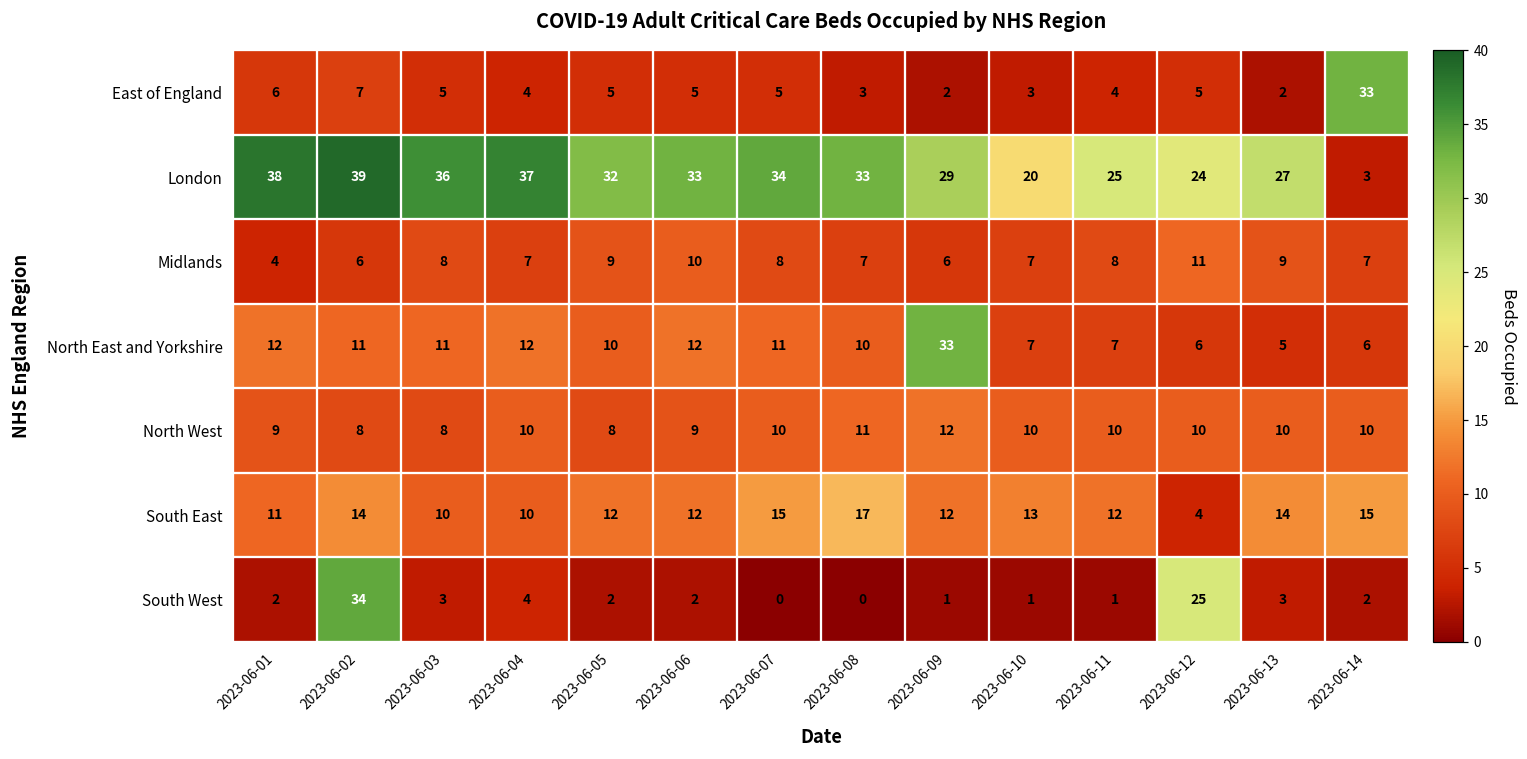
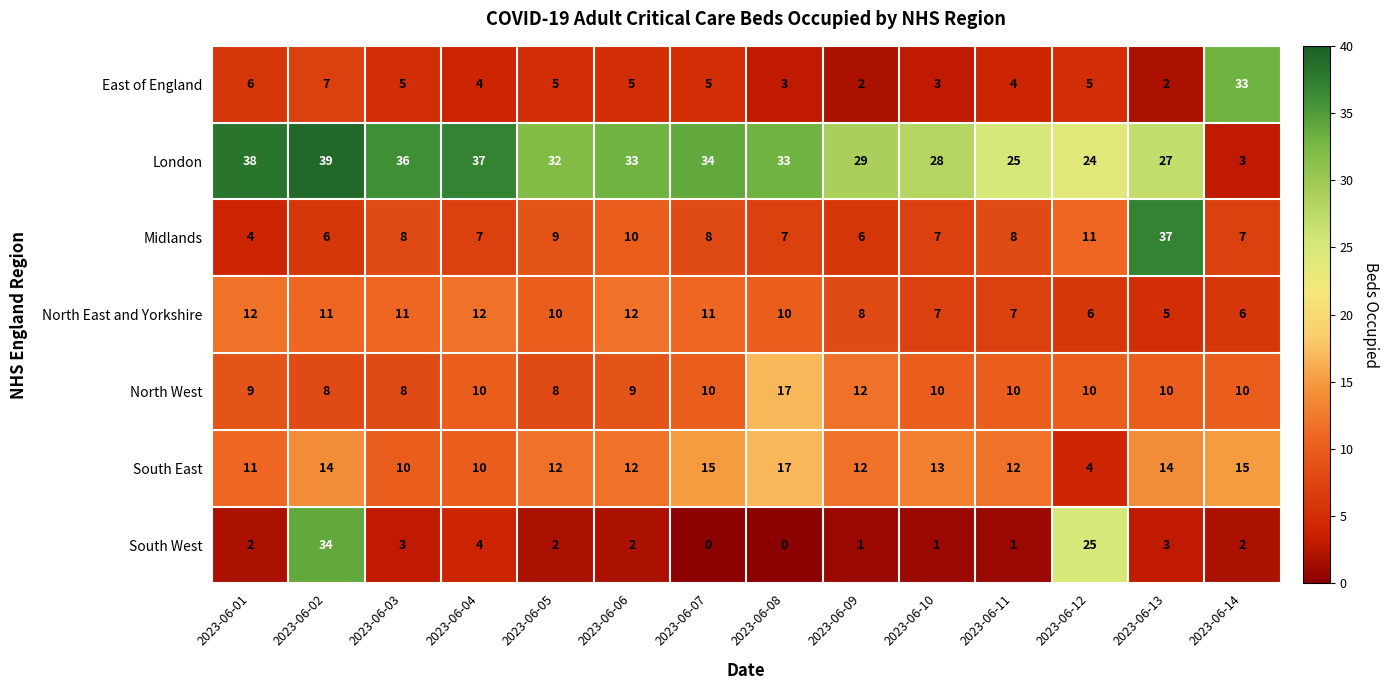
  {
    "East of England": {
      "2023-06-01": 6,
      "2023-06-02": 7,
      "2023-06-03": 5,
      "2023-06-04": 4,
      "2023-06-05": 5,
      "2023-06-06": 5,
      "2023-06-07": 5,
      "2023-06-08": 3,
      "2023-06-09": 2,
      "2023-06-10": 3,
      "2023-06-11": 4,
      "2023-06-12": 5,
      "2023-06-13": 2,
      "2023-06-14": 33
    },
    "London": {
      "2023-06-01": 38,
      "2023-06-02": 39,
      "2023-06-03": 36,
      "2023-06-04": 37,
      "2023-06-05": 32,
      "2023-06-06": 33,
      "2023-06-07": 34,
      "2023-06-08": 33,
      "2023-06-09": 29,
-     "2023-06-10": 20,
+     "2023-06-10": 28,
      "2023-06-11": 25,
      "2023-06-12": 24,
      "2023-06-13": 27,
      "2023-06-14": 3
    },
    "Midlands": {
      "2023-06-01": 4,
      "2023-06-02": 6,
      "2023-06-03": 8,
      "2023-06-04": 7,
      "2023-06-05": 9,
      "2023-06-06": 10,
      "2023-06-07": 8,
      "2023-06-08": 7,
      "2023-06-09": 6,
      "2023-06-10": 7,
      "2023-06-11": 8,
      "2023-06-12": 11,
-     "2023-06-13": 9,
+     "2023-06-13": 37,
      "2023-06-14": 7
    },
    "North East and Yorkshire": {
      "2023-06-01": 12,
      "2023-06-02": 11,
      "2023-06-03": 11,
      "2023-06-04": 12,
      "2023-06-05": 10,
      "2023-06-06": 12,
      "2023-06-07": 11,
      "2023-06-08": 10,
-     "2023-06-09": 33,
+     "2023-06-09": 8,
      "2023-06-10": 7,
      "2023-06-11": 7,
      "2023-06-12": 6,
      "2023-06-13": 5,
      "2023-06-14": 6
    },
    "North West": {
      "2023-06-01": 9,
      "2023-06-02": 8,
      "2023-06-03": 8,
      "2023-06-04": 10,
      "2023-06-05": 8,
      "2023-06-06": 9,
      "2023-06-07": 10,
-     "2023-06-08": 11,
+     "2023-06-08": 17,
      "2023-06-09": 12,
      "2023-06-10": 10,
      "2023-06-11": 10,
      "2023-06-12": 10,
      "2023-06-13": 10,
      "2023-06-14": 10
    },
    "South East": {
      "2023-06-01": 11,
      "2023-06-02": 14,
      "2023-06-03": 10,
      "2023-06-04": 10,
      "2023-06-05": 12,
      "2023-06-06": 12,
      "2023-06-07": 15,
      "2023-06-08": 17,
      "2023-06-09": 12,
      "2023-06-10": 13,
      "2023-06-11": 12,
      "2023-06-12": 4,
      "2023-06-13": 14,
      "2023-06-14": 15
    },
    "South West": {
      "2023-06-01": 2,
      "2023-06-02": 34,
      "2023-06-03": 3,
      "2023-06-04": 4,
      "2023-06-05": 2,
      "2023-06-06": 2,
      "2023-06-07": 0,
      "2023-06-08": 0,
      "2023-06-09": 1,
      "2023-06-10": 1,
      "2023-06-11": 1,
      "2023-06-12": 25,
      "2023-06-13": 3,
      "2023-06-14": 2
    }
  }
